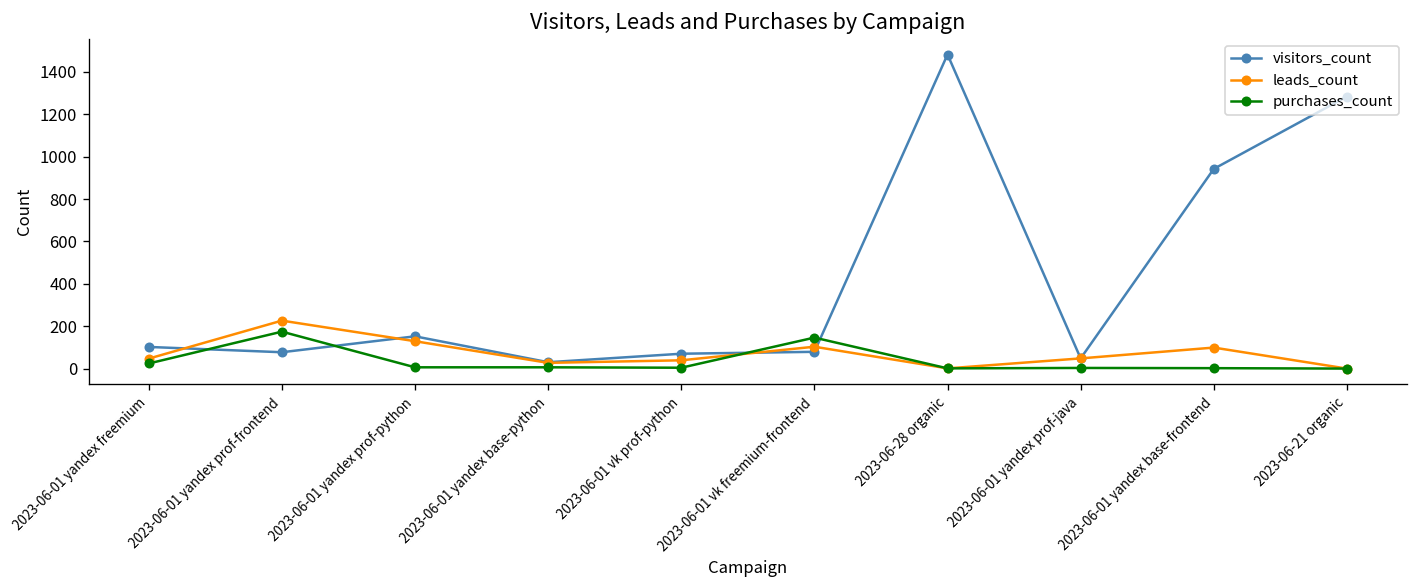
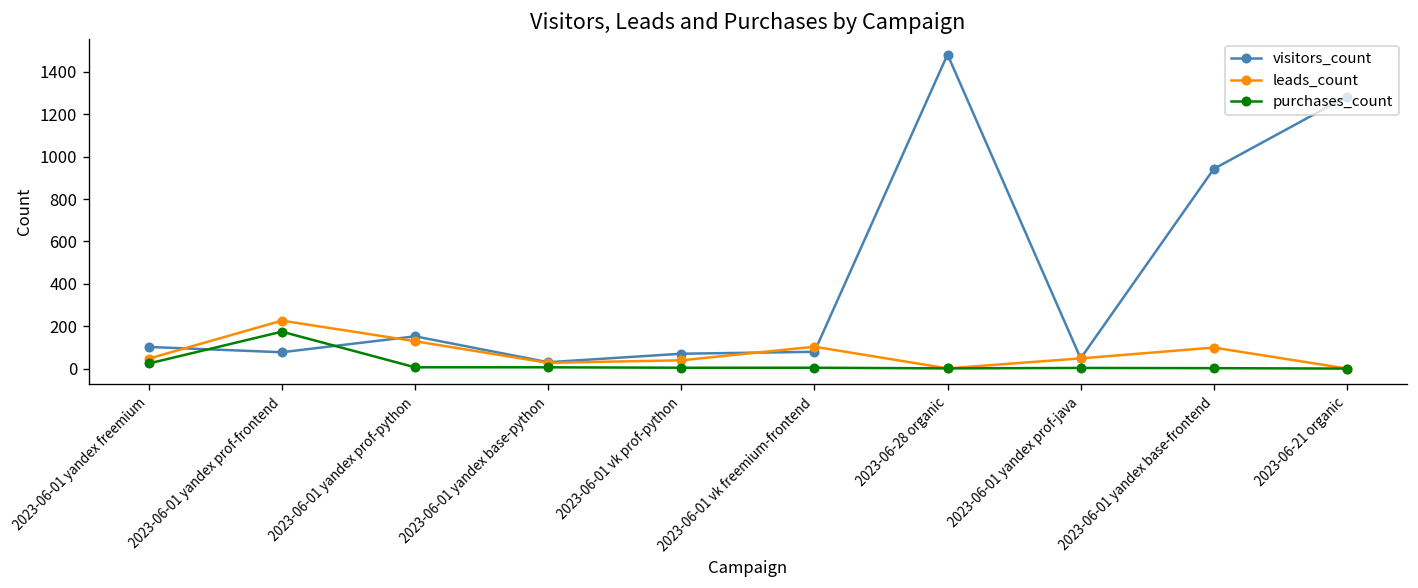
  {
    "visitors_count": {
      "2023-06-01 yandex freemium": 100,
      "2023-06-01 yandex prof-frontend": 80,
      "2023-06-01 yandex prof-python": 150,
      "2023-06-01 vk prof-python": 70,
      "2023-06-01 vk freemium-frontend": 80,
      "2023-06-28 organic": 1480,
      "2023-06-01 yandex base-frontend": 940
    },
    "leads_count": {
      "2023-06-01 yandex freemium": 50,
      "2023-06-01 yandex prof-frontend": 230,
      "2023-06-01 yandex prof-python": 130,
      "2023-06-01 vk prof-python": 40,
      "2023-06-01 vk freemium-frontend": 100,
      "2023-06-01 yandex base-frontend": 100
    },
    "purchases_count": {
      "2023-06-01 yandex freemium": 30,
      "2023-06-01 yandex prof-frontend": 180,
      "2023-06-01 yandex prof-python": 10,
      "2023-06-01 yandex base-python": 10,
      "2023-06-01 vk prof-python": 10,
-     "2023-06-01 vk freemium-frontend": 150,
+     "2023-06-01 vk freemium-frontend": 10,
      "2023-06-01 yandex prof-java": 0,
      "2023-06-01 yandex base-frontend": 0
    }
  }
